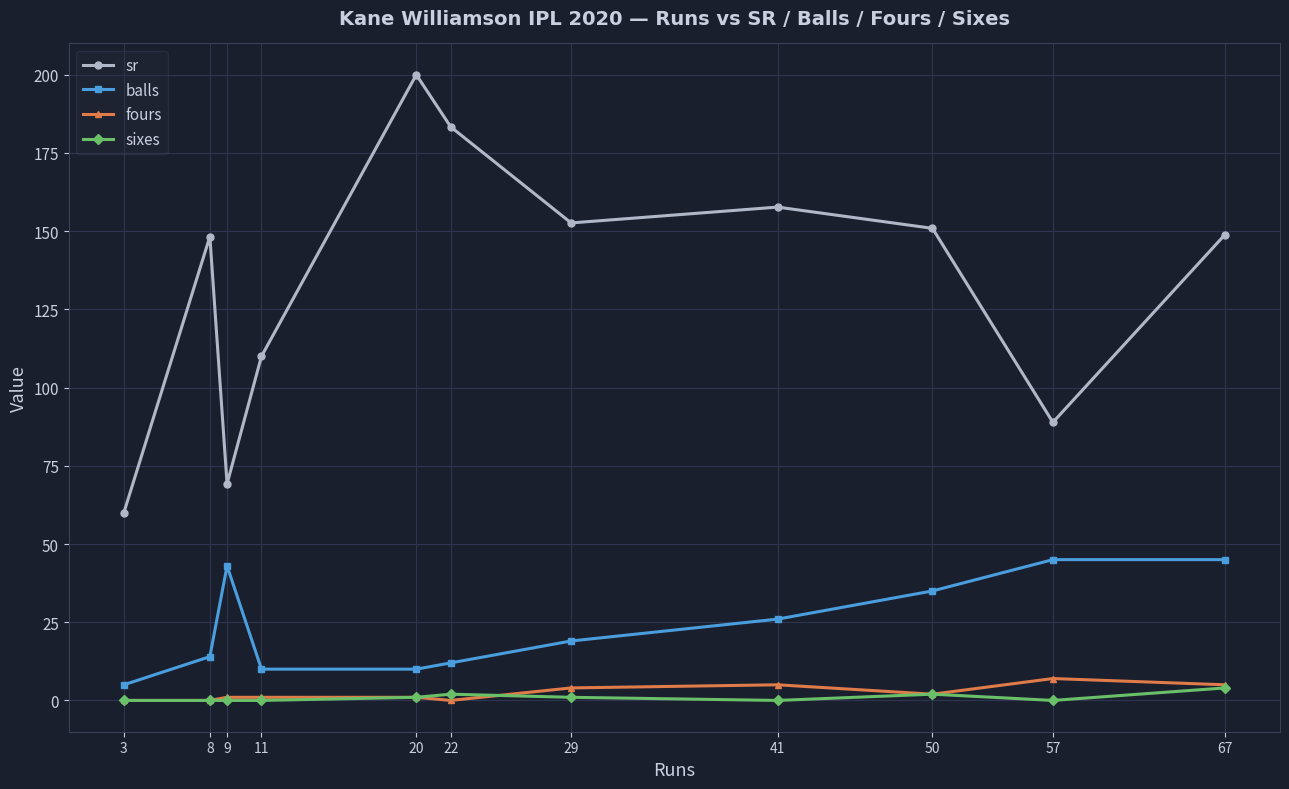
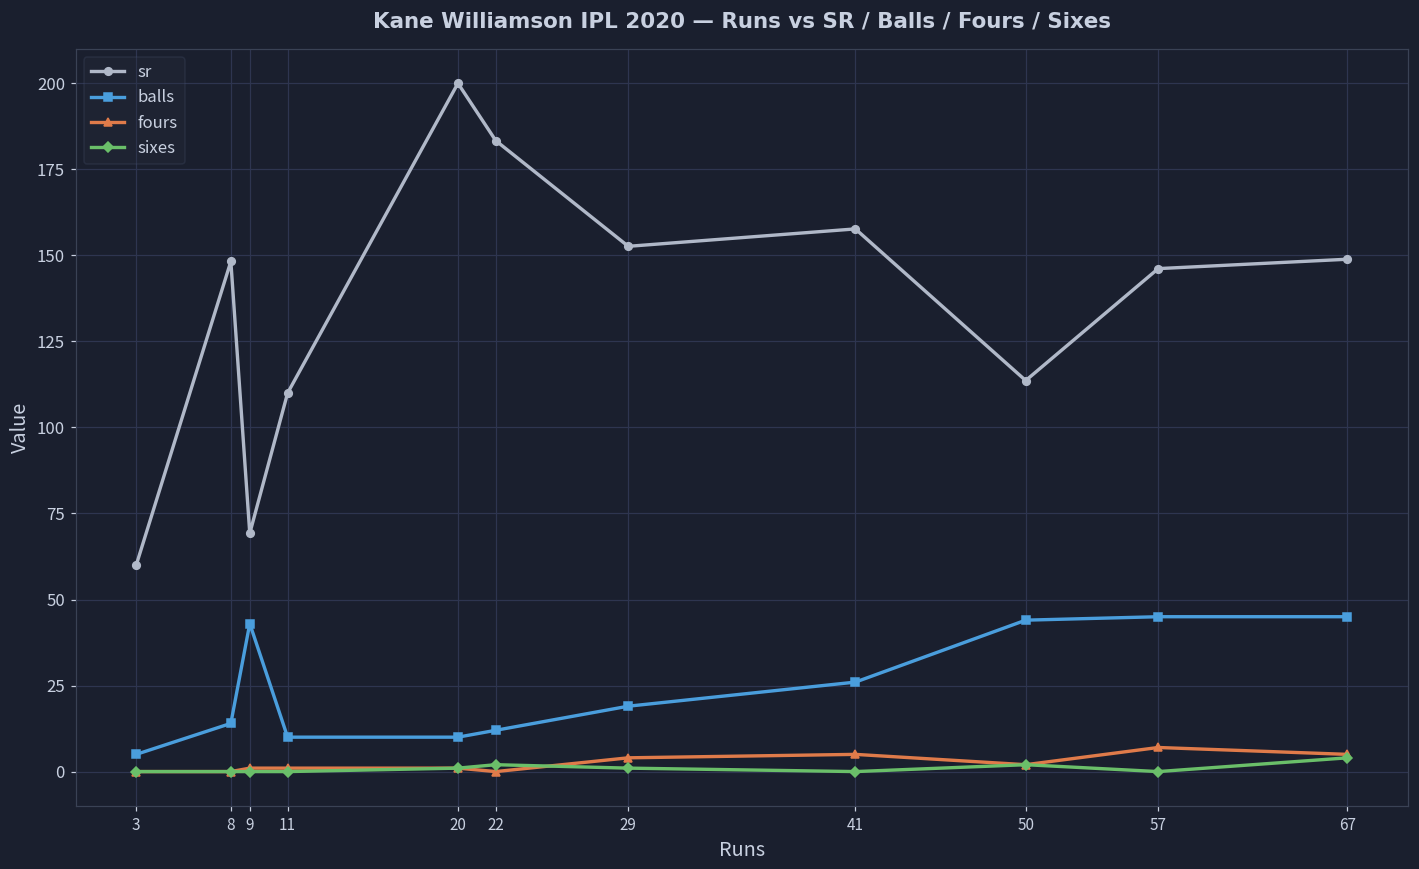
  {
    "sr": {
      "3": 60,
      "8": 148,
      "9": 69,
      "11": 110,
      "20": 200,
      "22": 183,
      "29": 153,
      "41": 158,
-     "50": 151,
-     "57": 89,
+     "50": 114,
+     "57": 146,
      "67": 149
    },
    "balls": {
      "3": 5,
      "8": 14,
      "9": 43,
      "11": 10,
      "20": 10,
      "22": 12,
      "29": 19,
      "41": 26,
-     "50": 35,
+     "50": 44,
      "57": 45,
      "67": 45
    },
    "fours": {
      "9": 1,
      "11": 1,
      "22": 0,
      "29": 4,
      "41": 5,
      "57": 7,
      "67": 5
    },
    "sixes": {
      "9": 0,
      "11": 0,
      "22": 2,
      "29": 1,
      "41": 0,
      "57": 0,
      "67": 4
    }
  }
